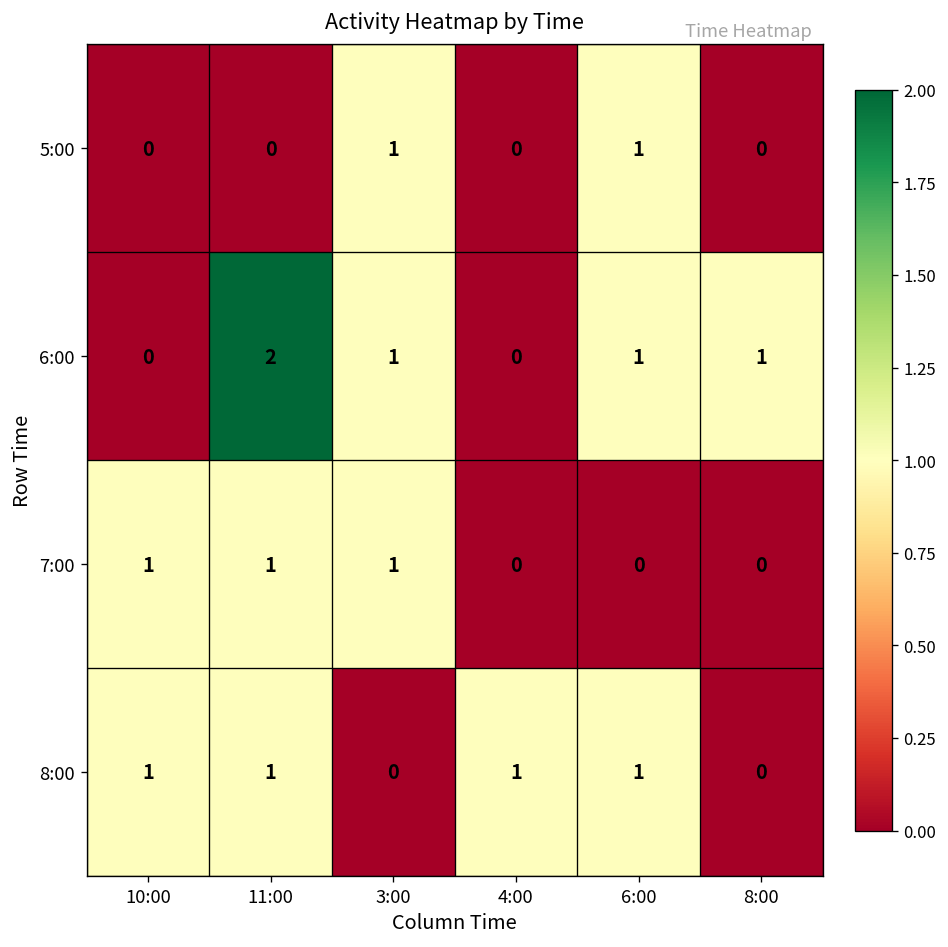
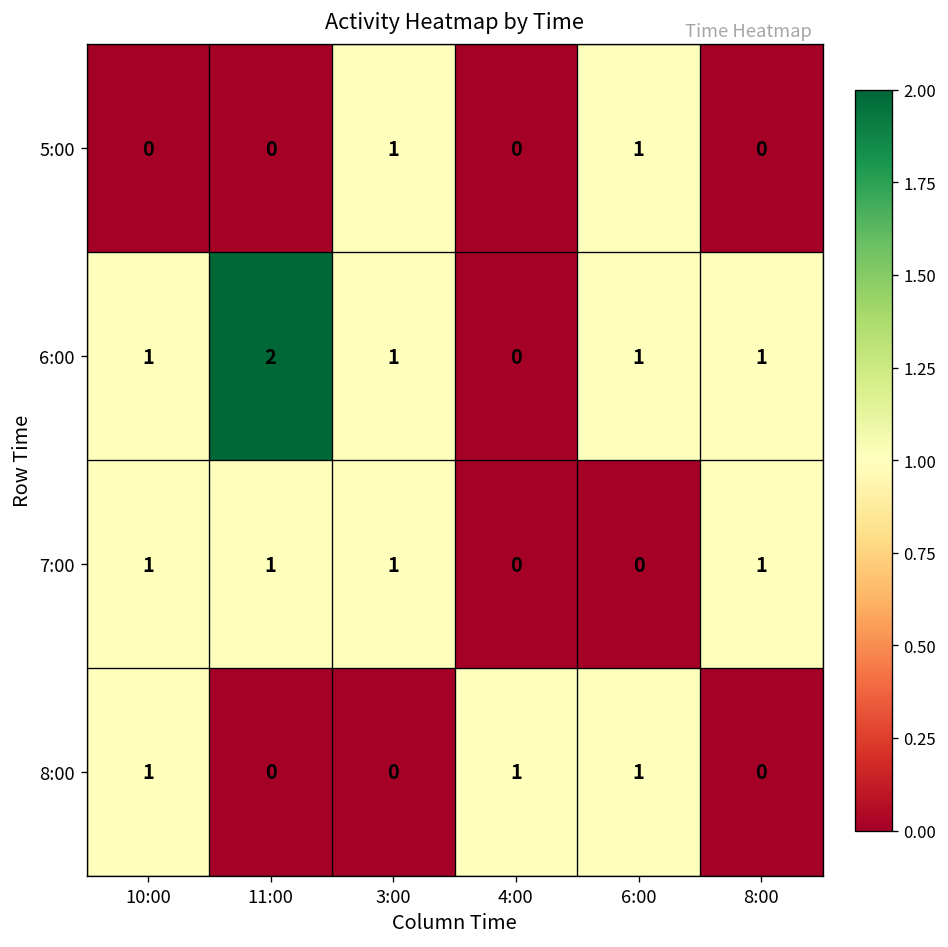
  {
    "5:00": {
      "10:00": 0,
      "11:00": 0,
      "3:00": 1,
      "4:00": 0,
      "6:00": 1,
      "8:00": 0
    },
    "6:00": {
-     "10:00": 0,
+     "10:00": 1,
      "11:00": 2,
      "3:00": 1,
      "4:00": 0,
      "6:00": 1,
      "8:00": 1
    },
    "7:00": {
      "10:00": 1,
      "11:00": 1,
      "3:00": 1,
      "4:00": 0,
      "6:00": 0,
-     "8:00": 0
+     "8:00": 1
    },
    "8:00": {
      "10:00": 1,
-     "11:00": 1,
+     "11:00": 0,
      "3:00": 0,
      "4:00": 1,
      "6:00": 1,
      "8:00": 0
    }
  }
